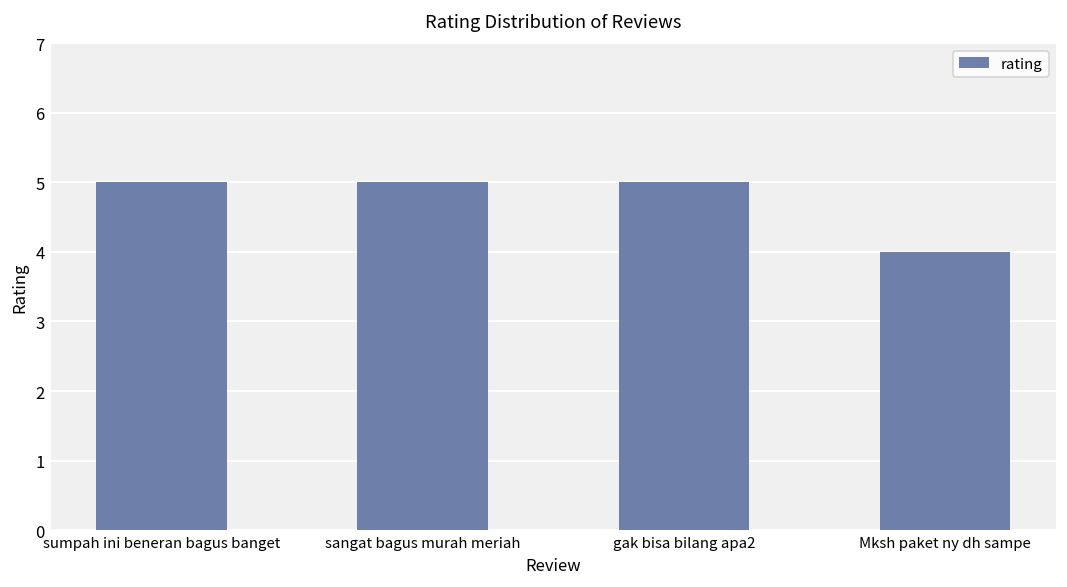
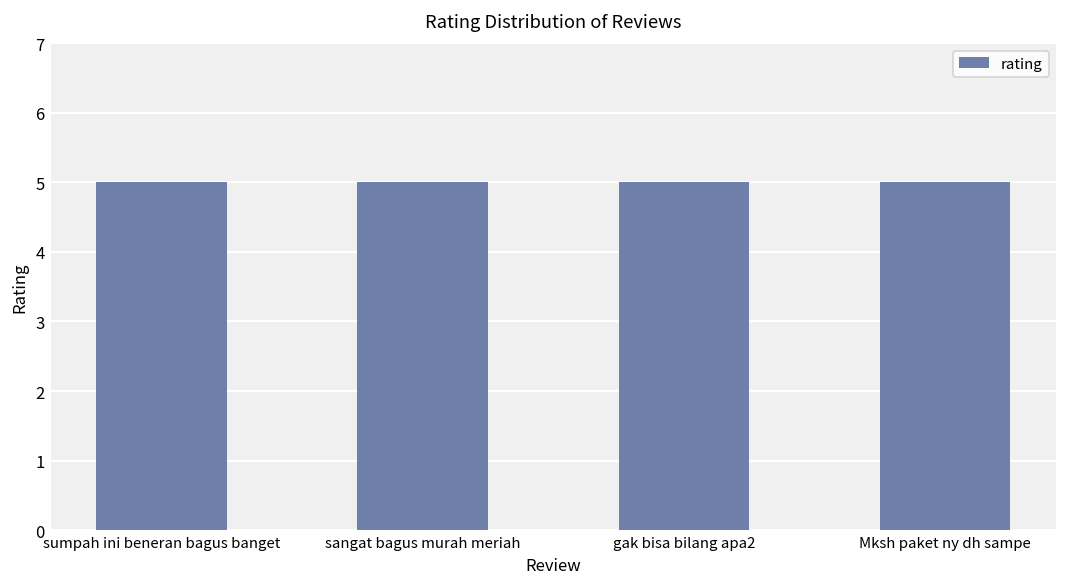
  {
    "sumpah ini beneran bagus banget": 5,
    "sangat bagus murah meriah": 5,
    "gak bisa bilang apa2": 5,
-   "Mksh paket ny dh sampe": 4
+   "Mksh paket ny dh sampe": 5
  }
